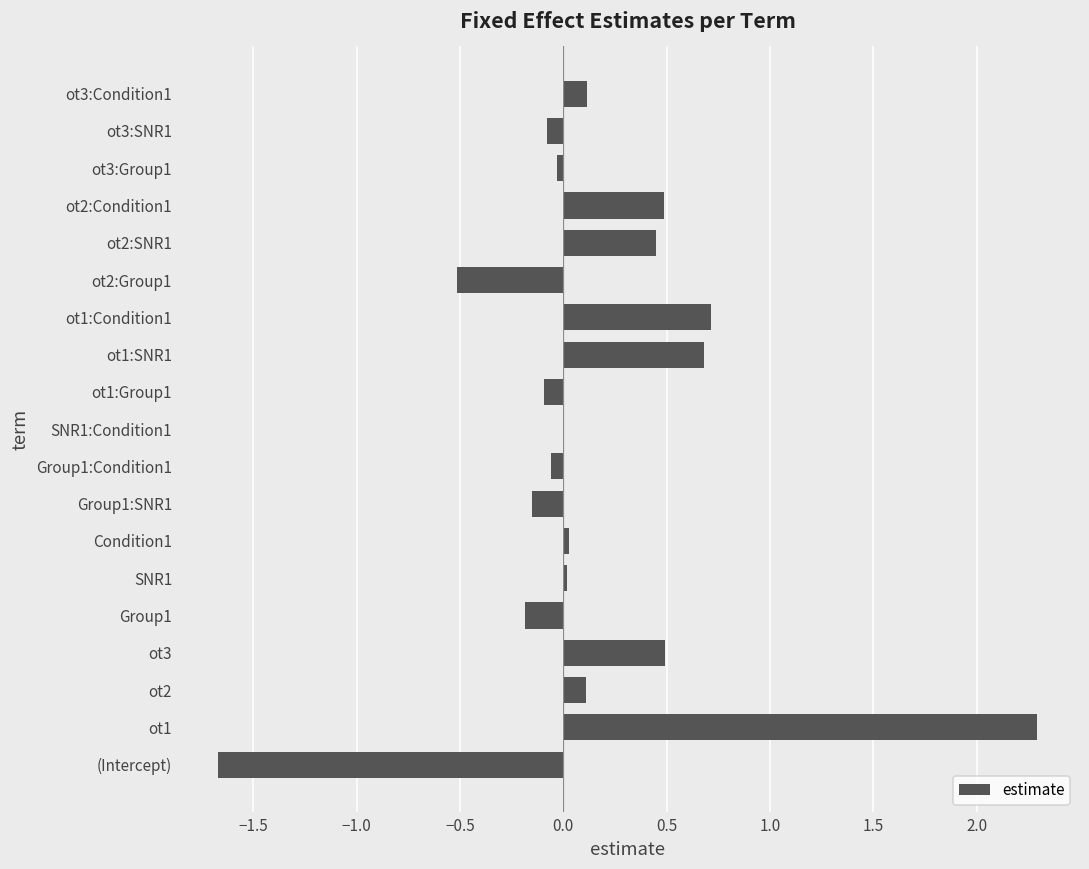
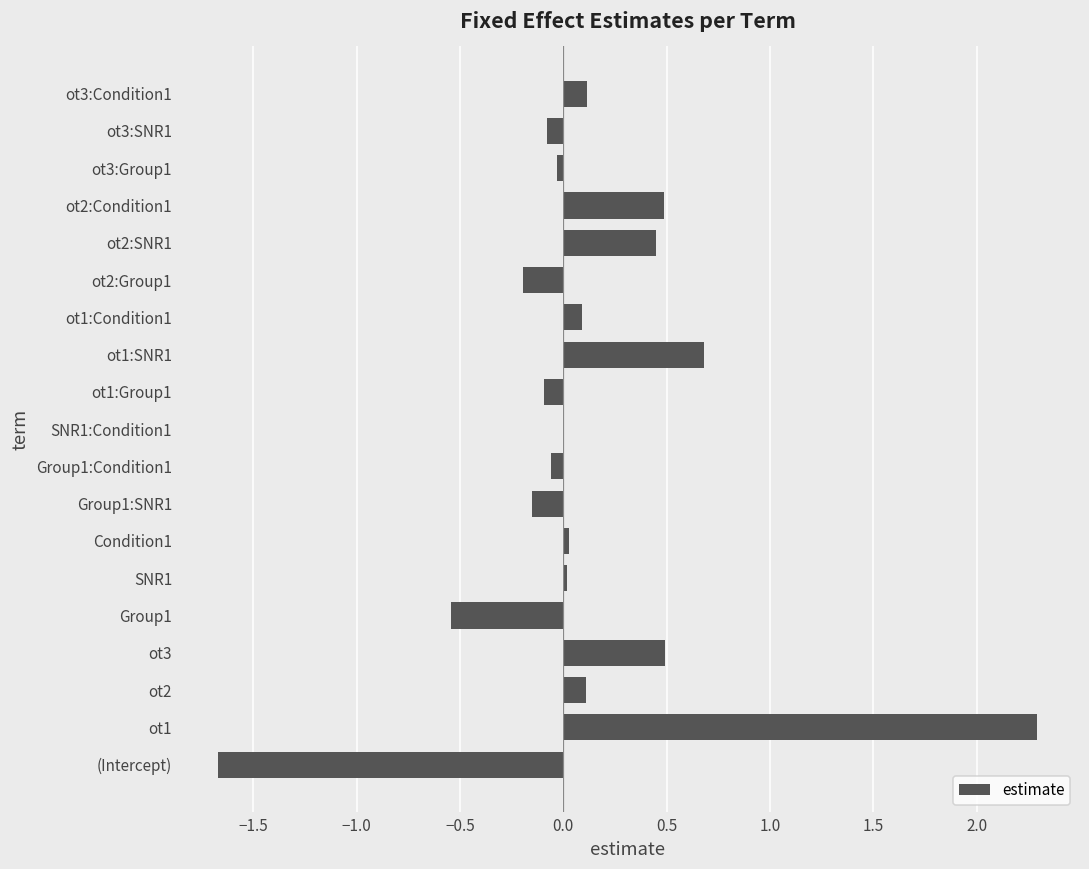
  {
    "ot3:Condition1": 0.12,
    "ot3:SNR1": -0.08,
    "ot3:Group1": -0.03,
    "ot2:Condition1": 0.48,
    "ot2:SNR1": 0.45,
-   "ot2:Group1": -0.52,
-   "ot1:Condition1": 0.71,
+   "ot2:Group1": -0.20,
+   "ot1:Condition1": 0.09,
    "ot1:SNR1": 0.68,
    "ot1:Group1": -0.09,
    "Group1:Condition1": -0.06,
    "Group1:SNR1": -0.15,
    "Condition1": 0.03,
    "SNR1": 0.02,
-   "Group1": -0.19,
+   "Group1": -0.55,
    "ot3": 0.49,
    "ot2": 0.11,
    "ot1": 2.29,
    "(Intercept)": -1.67
  }
